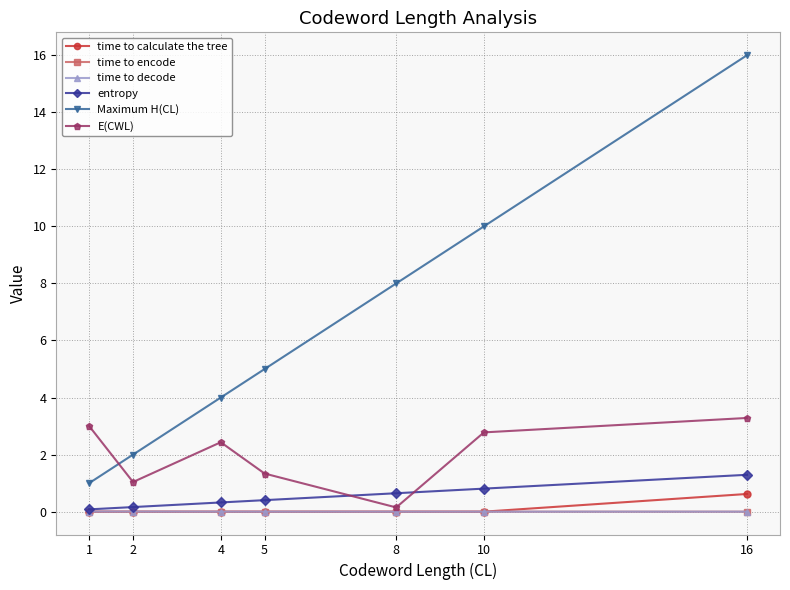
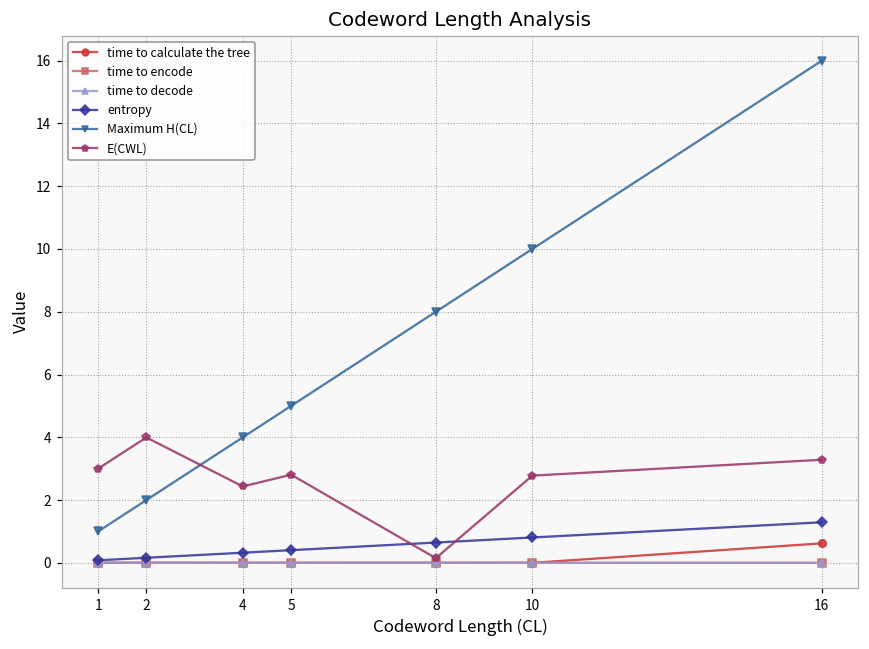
  {
    "time to calculate the tree": {
      "16": 0.6
    },
    "time to decode": {
      "16": 0.0
    },
    "E(CWL)": {
      "1": 3.0,
-     "2": 1.0,
+     "2": 4.0,
      "4": 2.4,
-     "5": 1.3,
+     "5": 2.8,
      "8": 0.1,
      "10": 2.8,
      "16": 3.3
    }
  }
